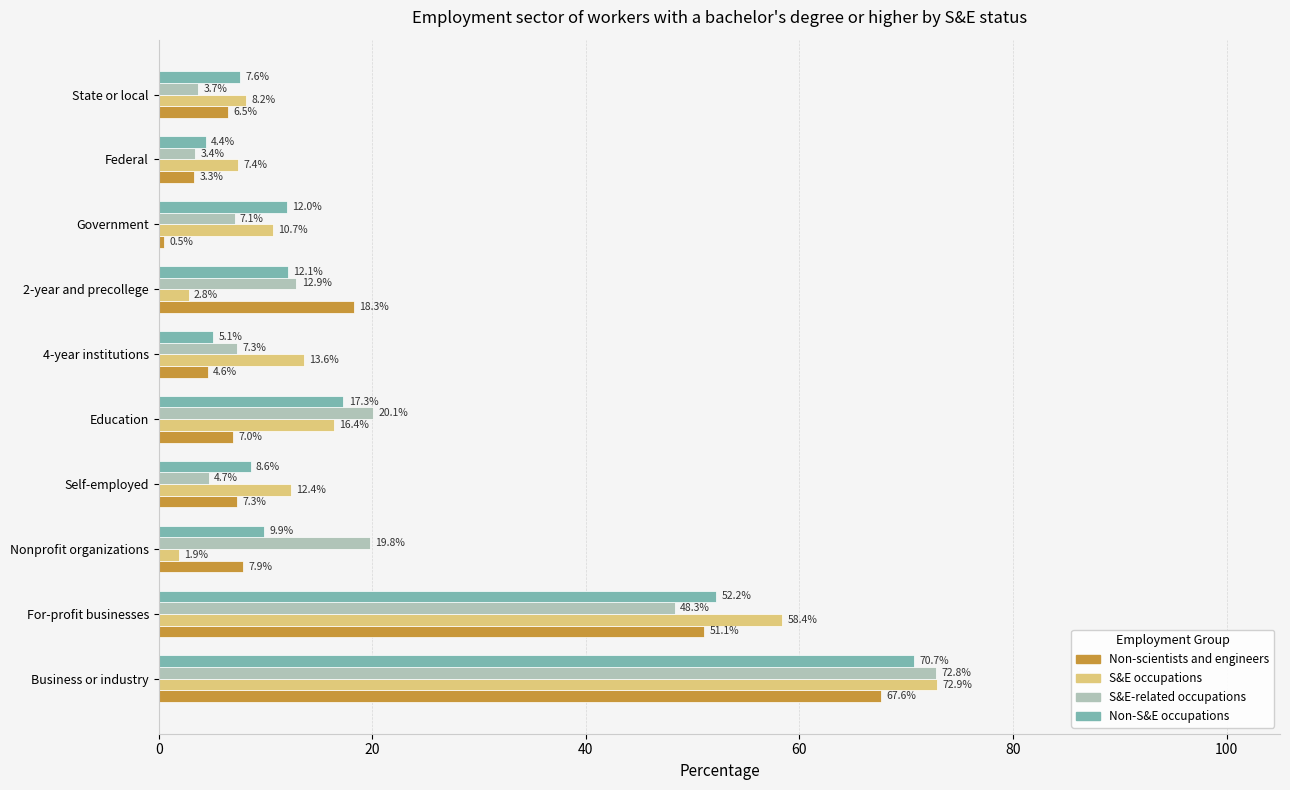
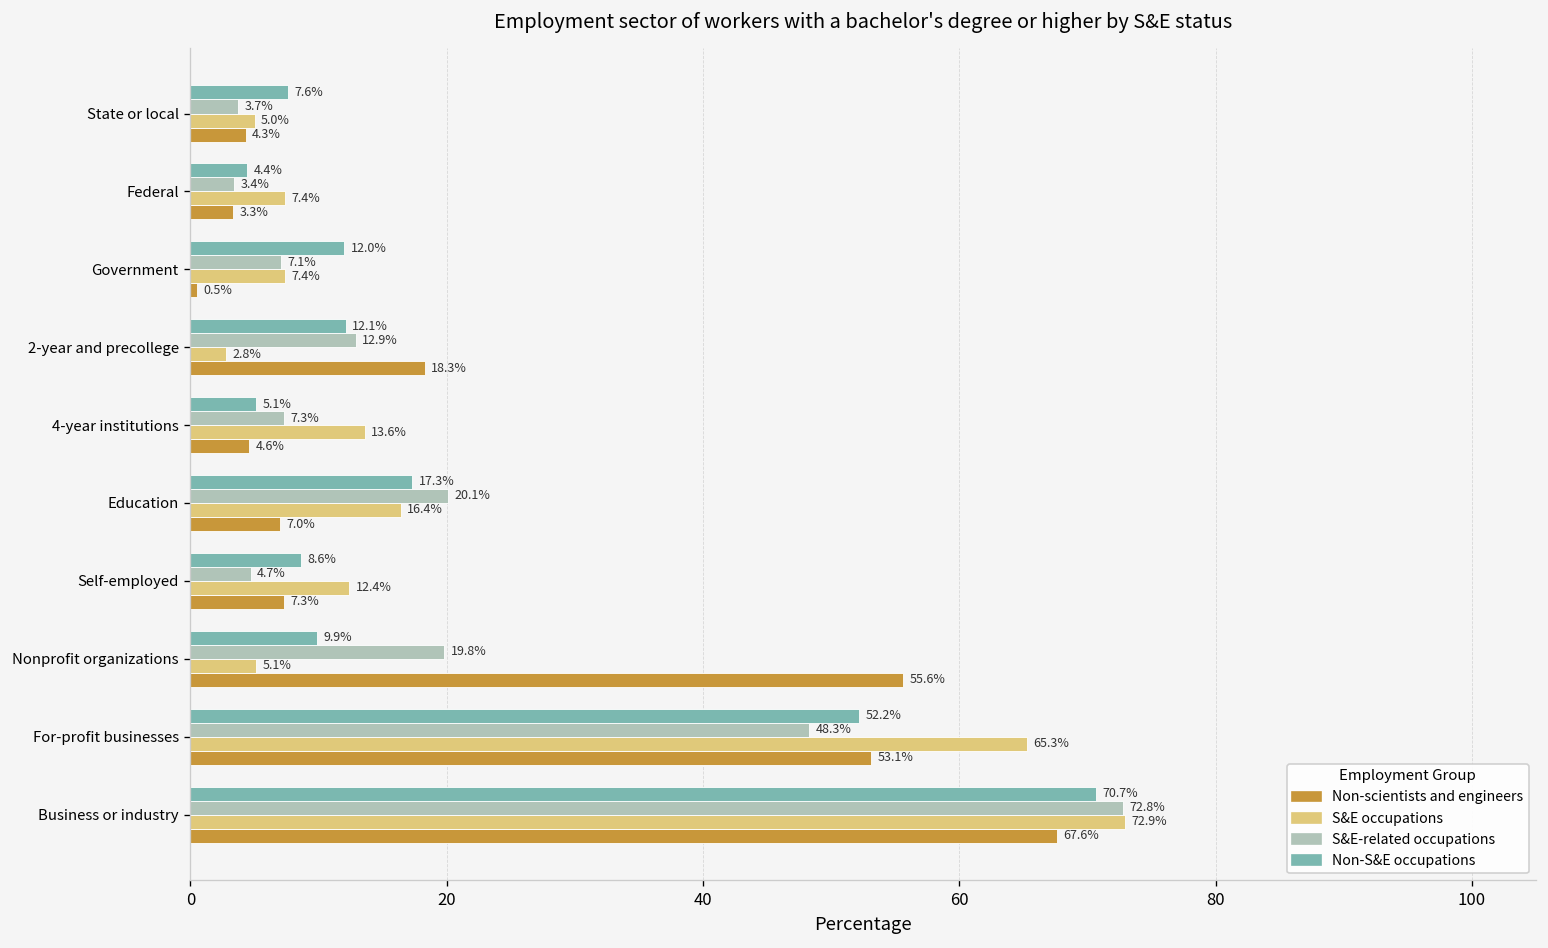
  {
    "Non-scientists and engineers": {
-     "State or local": "6.5%",
+     "State or local": "4.3%",
      "Federal": "3.3%",
      "Government": "0.5%",
      "2-year and precollege": "18.3%",
      "4-year institutions": "4.6%",
      "Education": "7.0%",
      "Self-employed": "7.3%",
-     "Nonprofit organizations": "7.9%",
-     "For-profit businesses": "51.1%",
+     "Nonprofit organizations": "55.6%",
+     "For-profit businesses": "53.1%",
      "Business or industry": "67.6%"
    },
    "S&E occupations": {
-     "State or local": "8.2%",
+     "State or local": "5.0%",
      "Federal": "7.4%",
-     "Government": "10.7%",
+     "Government": "7.4%",
      "2-year and precollege": "2.8%",
      "4-year institutions": "13.6%",
      "Education": "16.4%",
      "Self-employed": "12.4%",
-     "Nonprofit organizations": "1.9%",
-     "For-profit businesses": "58.4%",
+     "Nonprofit organizations": "5.1%",
+     "For-profit businesses": "65.3%",
      "Business or industry": "72.9%"
    }
  }
